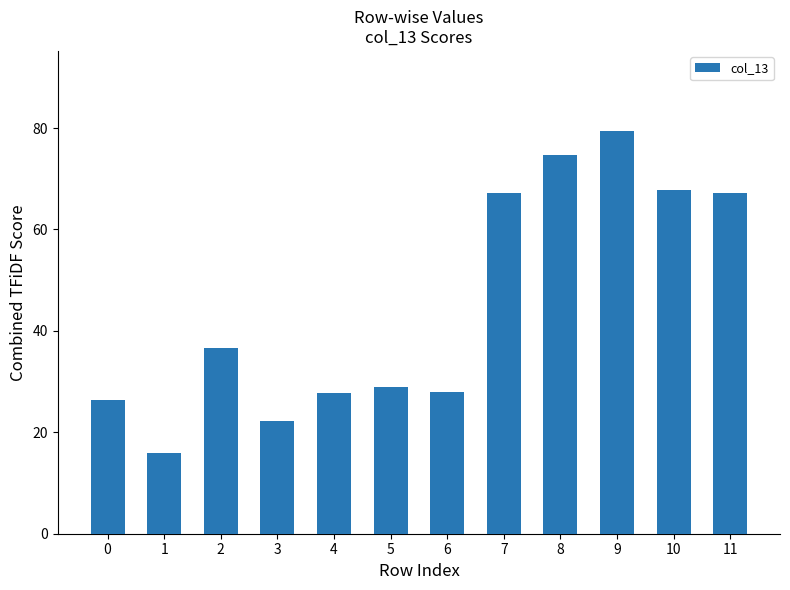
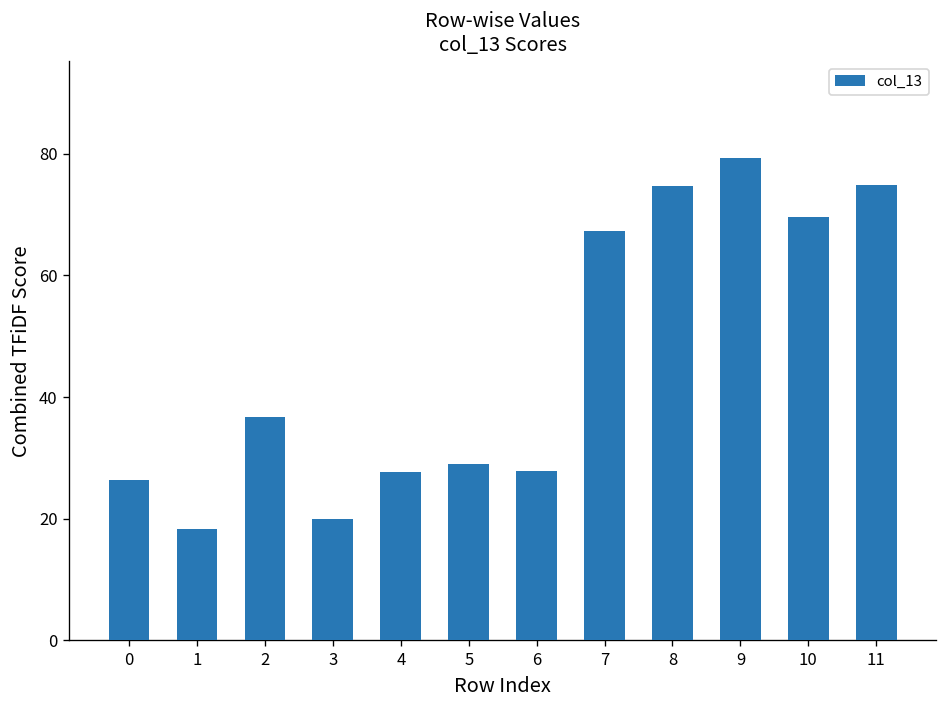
  {
    "0": 26,
-   "1": 16,
+   "1": 18,
    "2": 37,
-   "3": 22,
+   "3": 20,
    "4": 28,
    "5": 29,
    "6": 28,
    "7": 67,
    "8": 75,
    "9": 79,
-   "10": 68,
-   "11": 67
+   "10": 70,
+   "11": 75
  }
